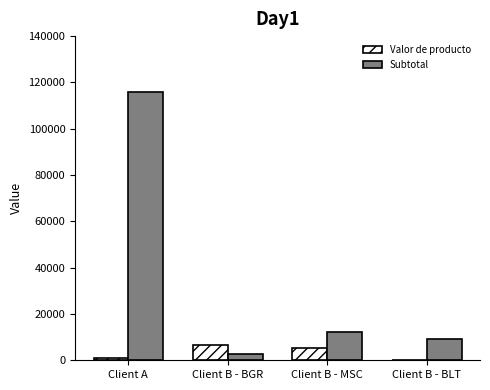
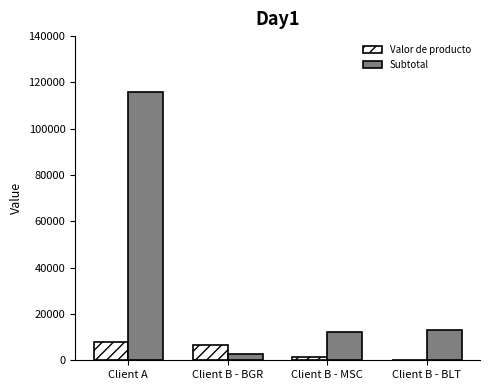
  {
    "Valor de producto": {
-     "Client A": 1000,
+     "Client A": 8000,
      "Client B - BGR": 7000,
-     "Client B - MSC": 6000
+     "Client B - MSC": 1000
    },
    "Subtotal": {
      "Client A": 116000,
      "Client B - BGR": 3000,
      "Client B - MSC": 12000,
-     "Client B - BLT": 9000
+     "Client B - BLT": 13000
    }
  }
